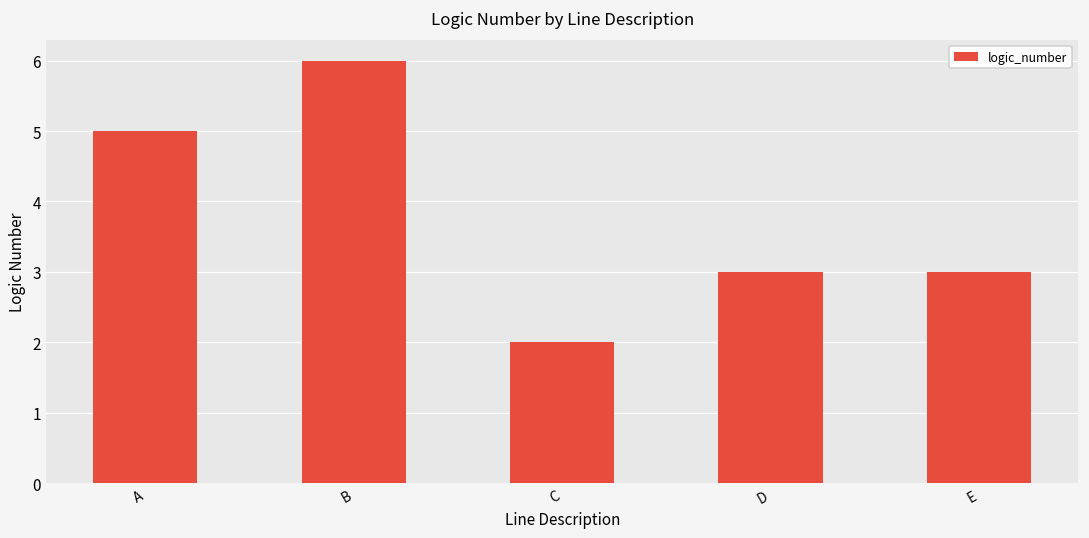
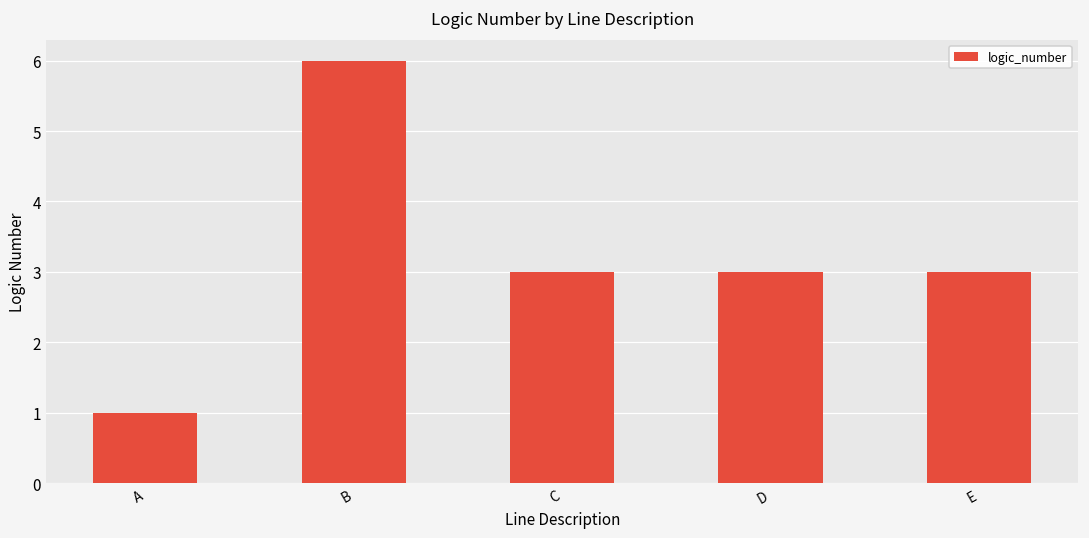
  {
-   "A": 5,
+   "A": 1,
    "B": 6,
-   "C": 2,
+   "C": 3,
    "D": 3,
    "E": 3
  }
